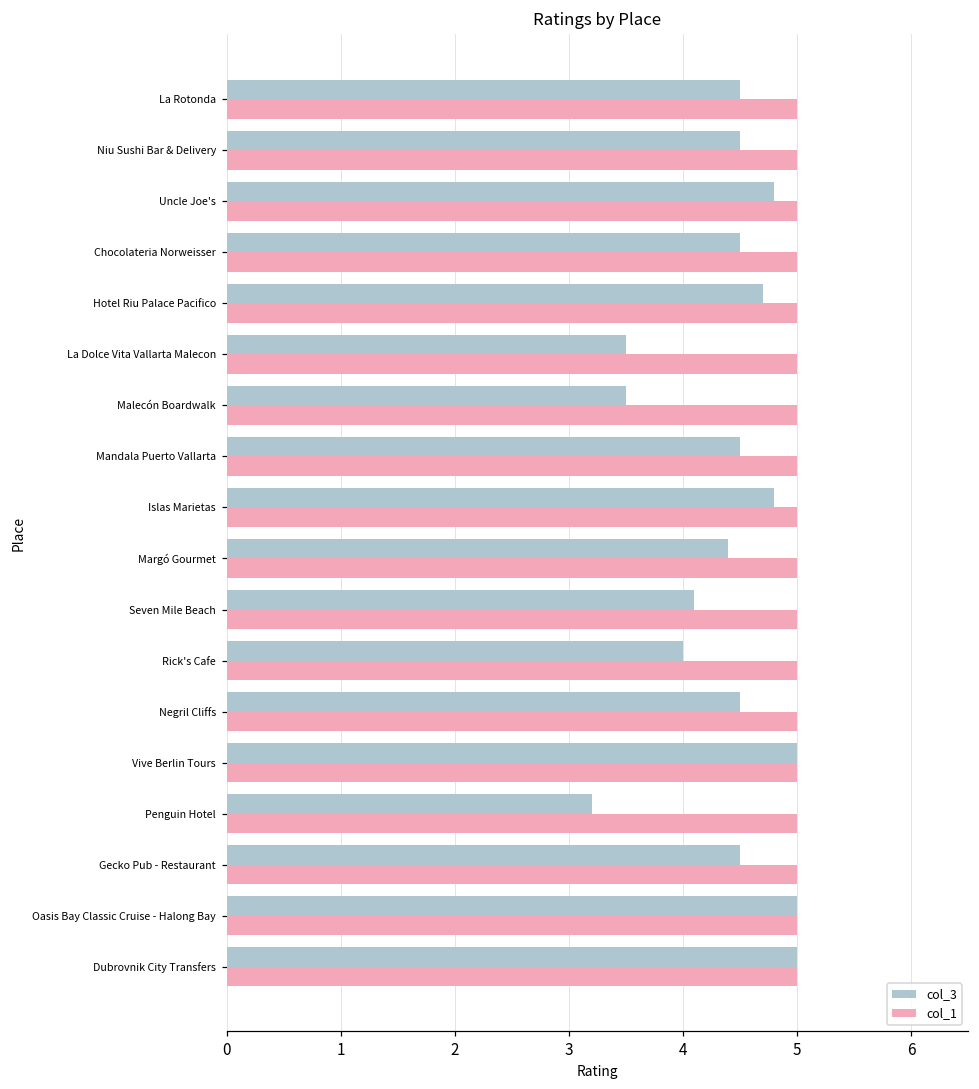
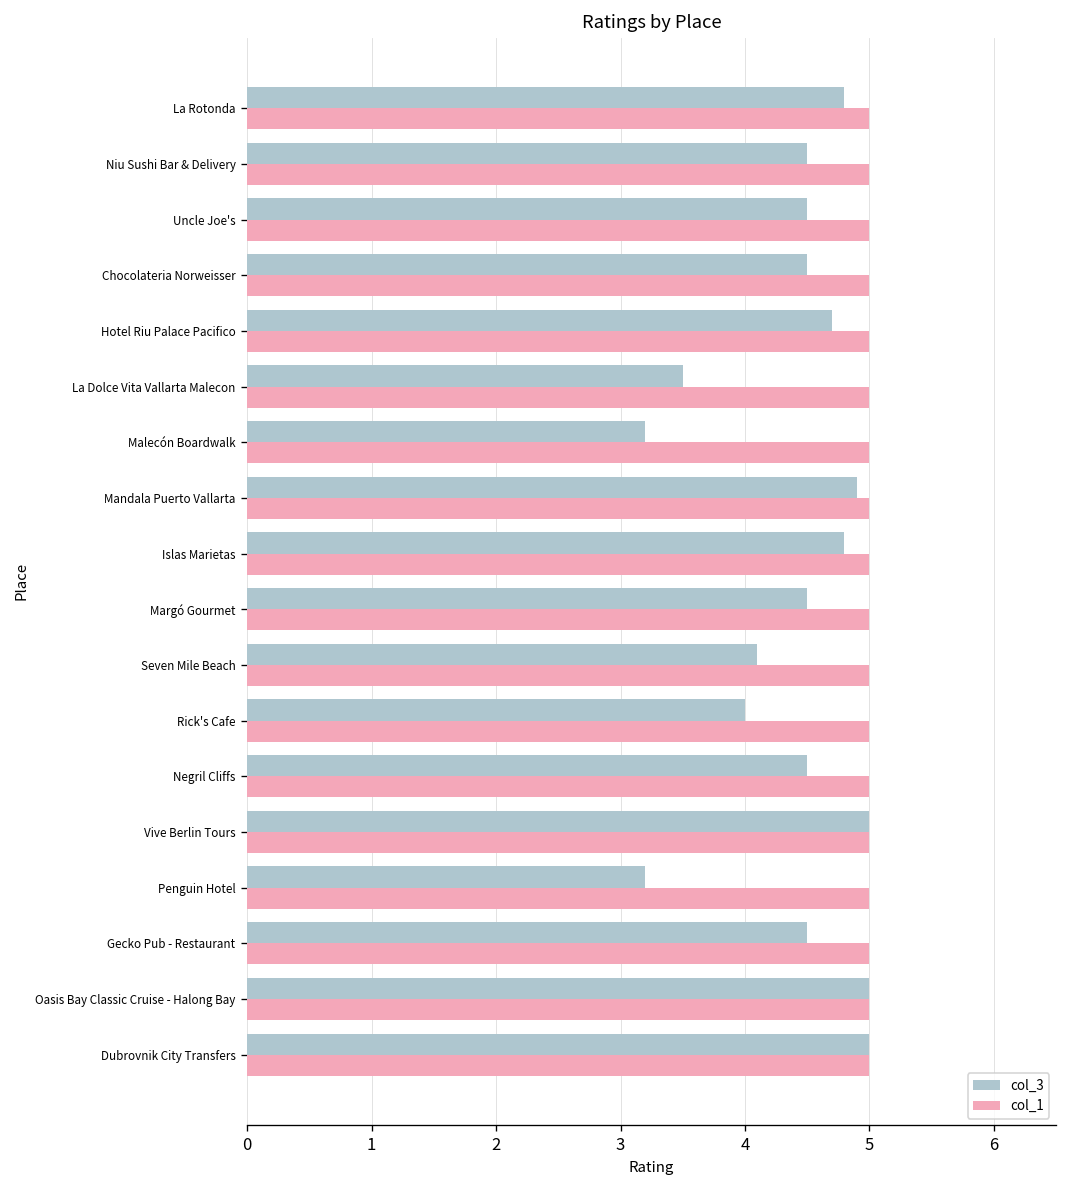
  {
    "col_3": {
-     "La Rotonda": 4.5,
+     "La Rotonda": 4.8,
      "Niu Sushi Bar & Delivery": 4.5,
-     "Uncle Joe's": 4.8,
+     "Uncle Joe's": 4.5,
      "Chocolateria Norweisser": 4.5,
      "Hotel Riu Palace Pacifico": 4.7,
      "La Dolce Vita Vallarta Malecon": 3.5,
-     "Malecón Boardwalk": 3.5,
-     "Mandala Puerto Vallarta": 4.5,
+     "Malecón Boardwalk": 3.2,
+     "Mandala Puerto Vallarta": 4.9,
      "Islas Marietas": 4.8,
-     "Margó Gourmet": 4.4,
+     "Margó Gourmet": 4.5,
      "Seven Mile Beach": 4.1,
      "Rick's Cafe": 4.0,
      "Negril Cliffs": 4.5,
      "Vive Berlin Tours": 5.0,
      "Penguin Hotel": 3.2,
      "Gecko Pub - Restaurant": 4.5,
      "Oasis Bay Classic Cruise - Halong Bay": 5.0,
      "Dubrovnik City Transfers": 5.0
    },
    "col_1": {
      "La Rotonda": 5.0,
      "Niu Sushi Bar & Delivery": 5.0,
      "Uncle Joe's": 5.0,
      "Chocolateria Norweisser": 5.0,
      "Hotel Riu Palace Pacifico": 5.0,
      "La Dolce Vita Vallarta Malecon": 5.0,
      "Malecón Boardwalk": 5.0,
      "Mandala Puerto Vallarta": 5.0,
      "Islas Marietas": 5.0,
      "Margó Gourmet": 5.0,
      "Seven Mile Beach": 5.0,
      "Rick's Cafe": 5.0,
      "Negril Cliffs": 5.0,
      "Vive Berlin Tours": 5.0,
      "Penguin Hotel": 5.0,
      "Gecko Pub - Restaurant": 5.0,
      "Oasis Bay Classic Cruise - Halong Bay": 5.0,
      "Dubrovnik City Transfers": 5.0
    }
  }
